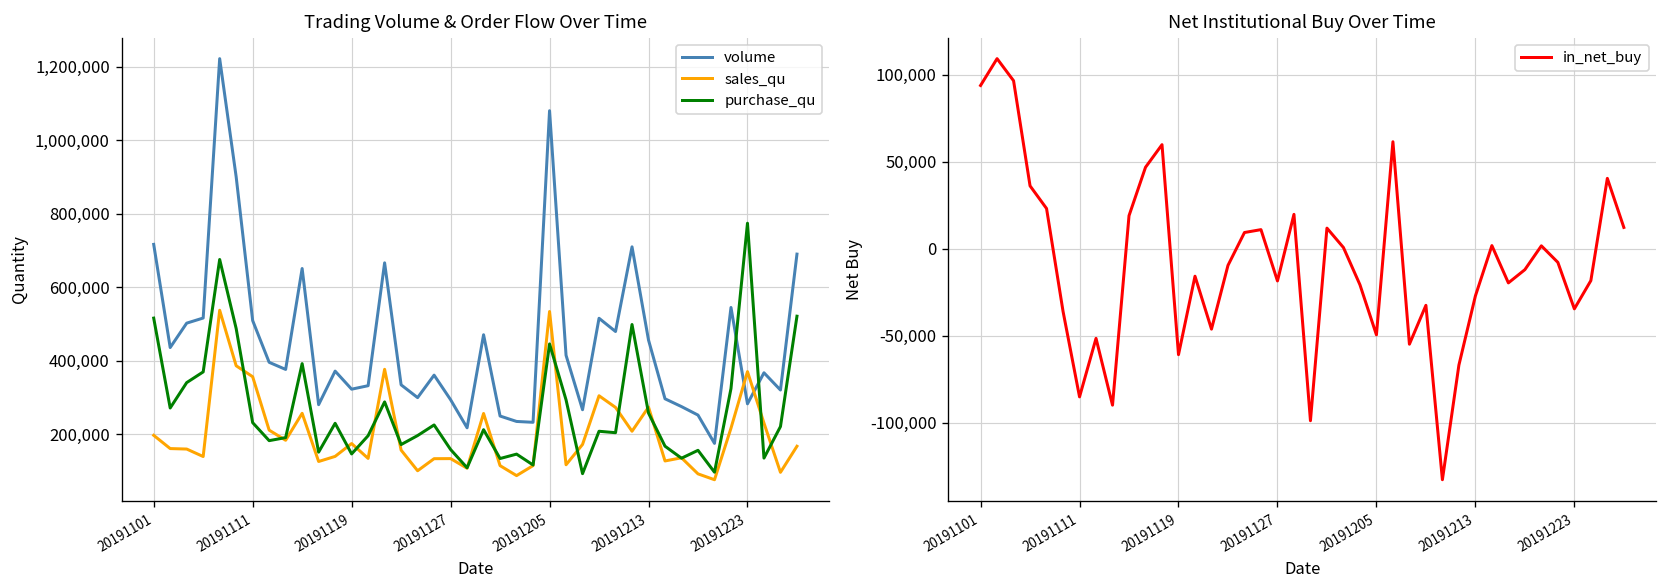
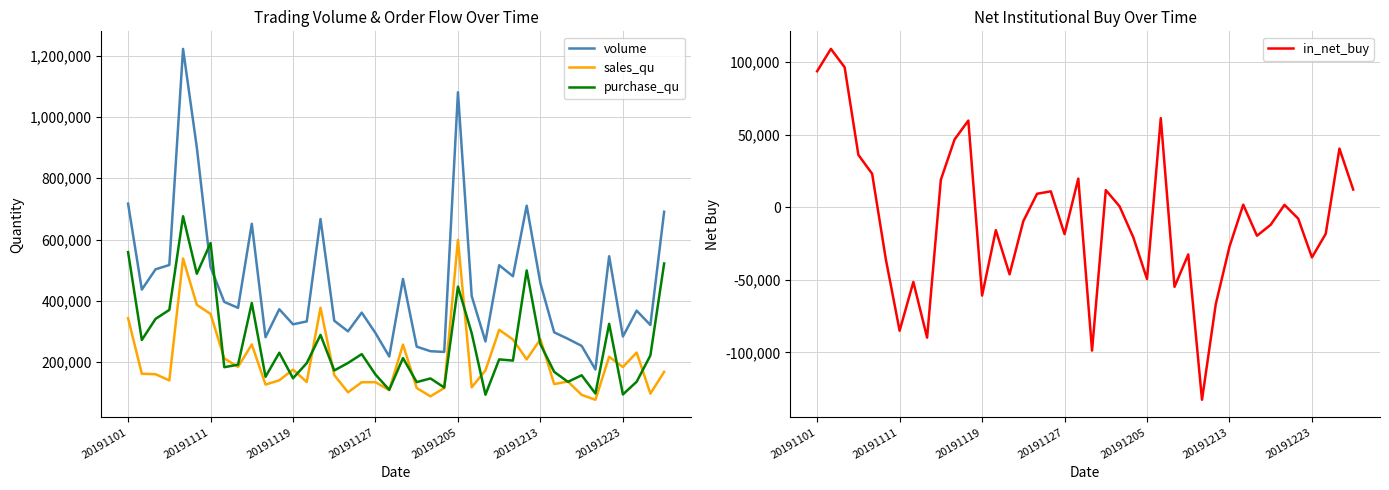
  {
    "Trading Volume & Order Flow Over Time": {
      "volume": {
        "20191101": "720,000",
        "20191111": "510,000",
        "20191119": "320,000",
        "20191127": "290,000",
        "20191205": "1,080,000",
        "20191213": "460,000",
        "20191223": "280,000"
      },
      "sales_qu": {
-       "20191101": "200,000",
+       "20191101": "340,000",
        "20191111": "360,000",
        "20191119": "180,000",
        "20191127": "130,000",
-       "20191205": "530,000",
+       "20191205": "600,000",
        "20191213": "270,000",
-       "20191223": "370,000"
+       "20191223": "180,000"
      },
      "purchase_qu": {
-       "20191101": "520,000",
-       "20191111": "230,000",
+       "20191101": "560,000",
+       "20191111": "590,000",
        "20191119": "150,000",
        "20191127": "160,000",
        "20191205": "450,000",
        "20191213": "260,000",
-       "20191223": "770,000"
+       "20191223": "90,000"
      }
    },
    "Net Institutional Buy Over Time": {
      "20191101": "94,000",
      "20191111": "-85,000",
      "20191119": "-61,000",
      "20191127": "-19,000",
      "20191205": "-49,000",
      "20191213": "-27,000",
      "20191223": "-35,000"
    }
  }
